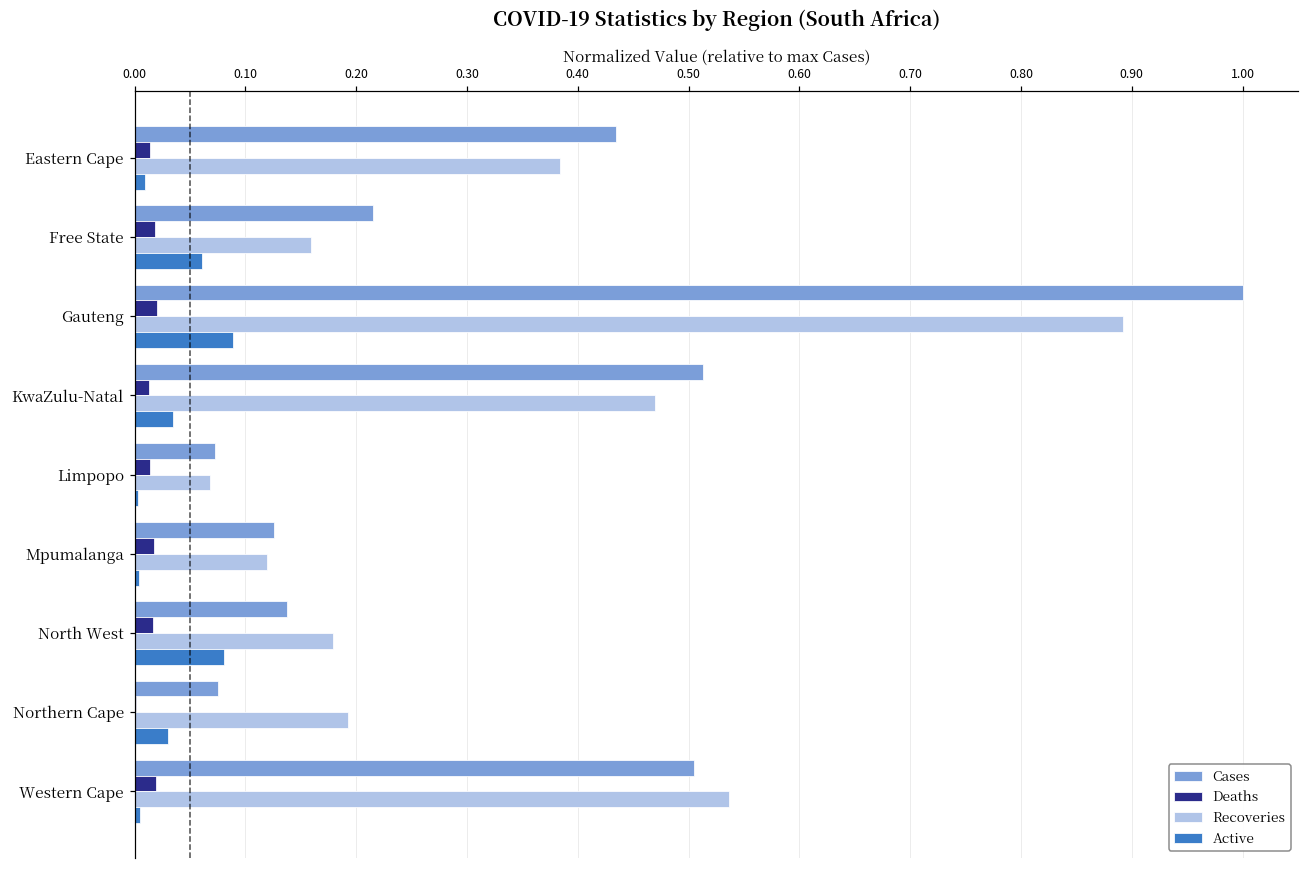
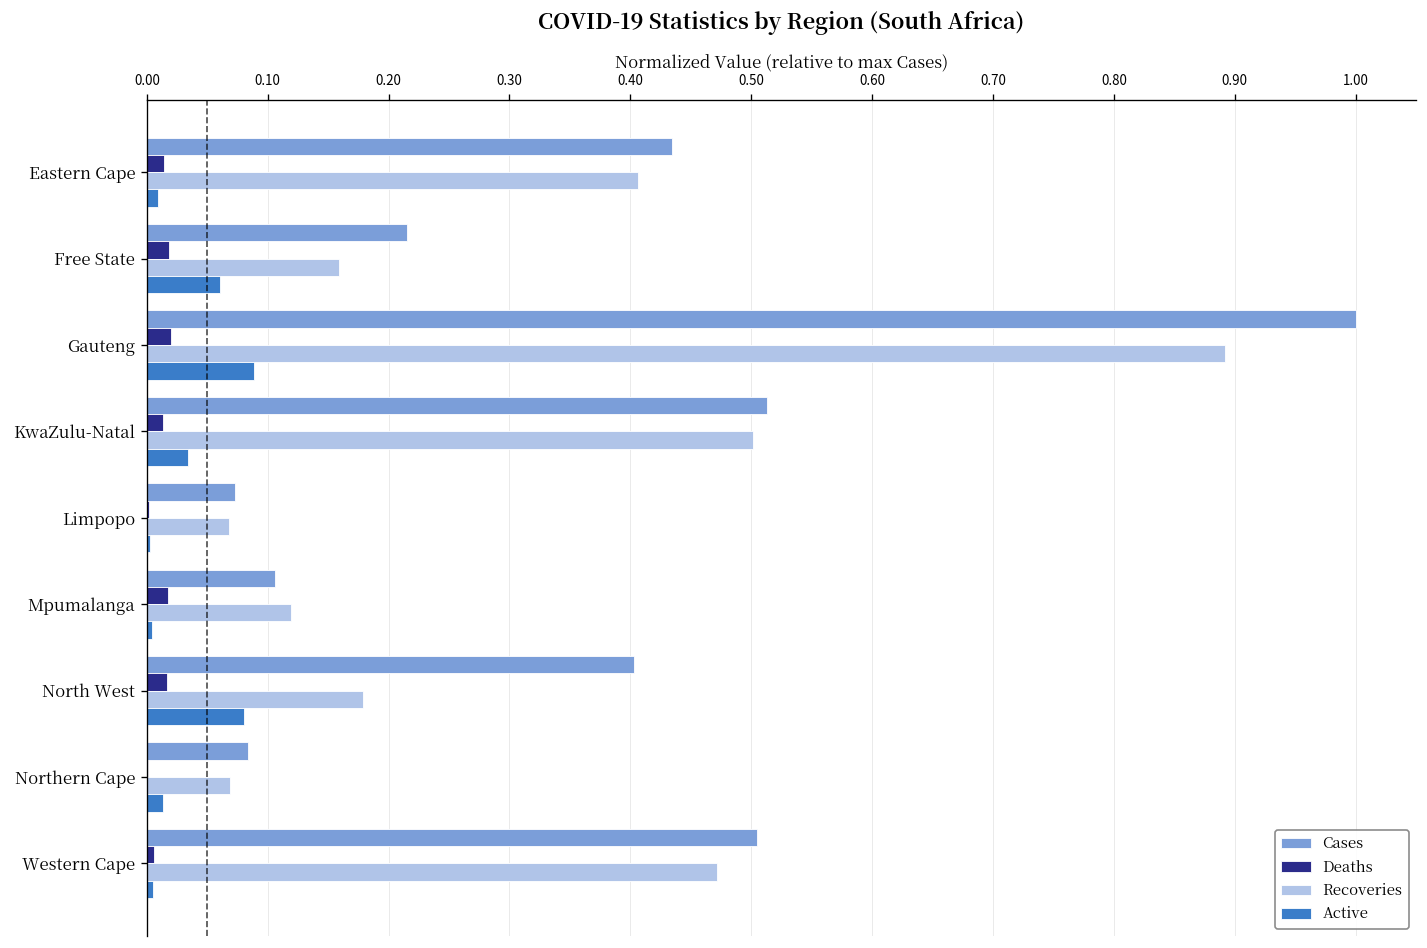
  {
    "Cases": {
      "Eastern Cape": 0.434,
      "Free State": 0.215,
      "Gauteng": 1.000,
      "KwaZulu-Natal": 0.513,
      "Limpopo": 0.073,
-     "Mpumalanga": 0.126,
-     "North West": 0.137,
-     "Northern Cape": 0.075,
+     "Mpumalanga": 0.106,
+     "North West": 0.403,
+     "Northern Cape": 0.084,
      "Western Cape": 0.505
    },
    "Deaths": {
      "Eastern Cape": 0.014,
      "Free State": 0.019,
      "Gauteng": 0.020,
      "KwaZulu-Natal": 0.013,
-     "Limpopo": 0.014,
+     "Limpopo": 0.002,
      "Mpumalanga": 0.018,
      "North West": 0.017,
-     "Western Cape": 0.019
+     "Western Cape": 0.006
    },
    "Recoveries": {
-     "Eastern Cape": 0.384,
+     "Eastern Cape": 0.406,
      "Free State": 0.159,
      "Gauteng": 0.892,
-     "KwaZulu-Natal": 0.470,
+     "KwaZulu-Natal": 0.501,
      "Limpopo": 0.068,
      "Mpumalanga": 0.119,
      "North West": 0.179,
-     "Northern Cape": 0.193,
-     "Western Cape": 0.536
+     "Northern Cape": 0.069,
+     "Western Cape": 0.472
    },
    "Active": {
      "Eastern Cape": 0.009,
      "Free State": 0.061,
      "Gauteng": 0.088,
      "KwaZulu-Natal": 0.034,
      "Limpopo": 0.003,
      "Mpumalanga": 0.004,
      "North West": 0.080,
-     "Northern Cape": 0.030,
+     "Northern Cape": 0.014,
      "Western Cape": 0.005
    }
  }
